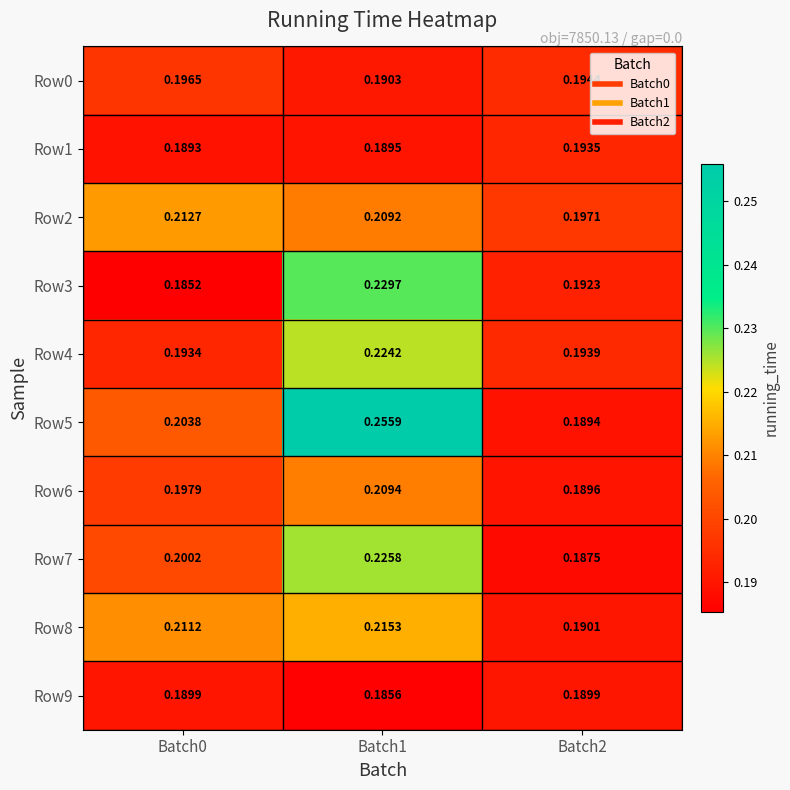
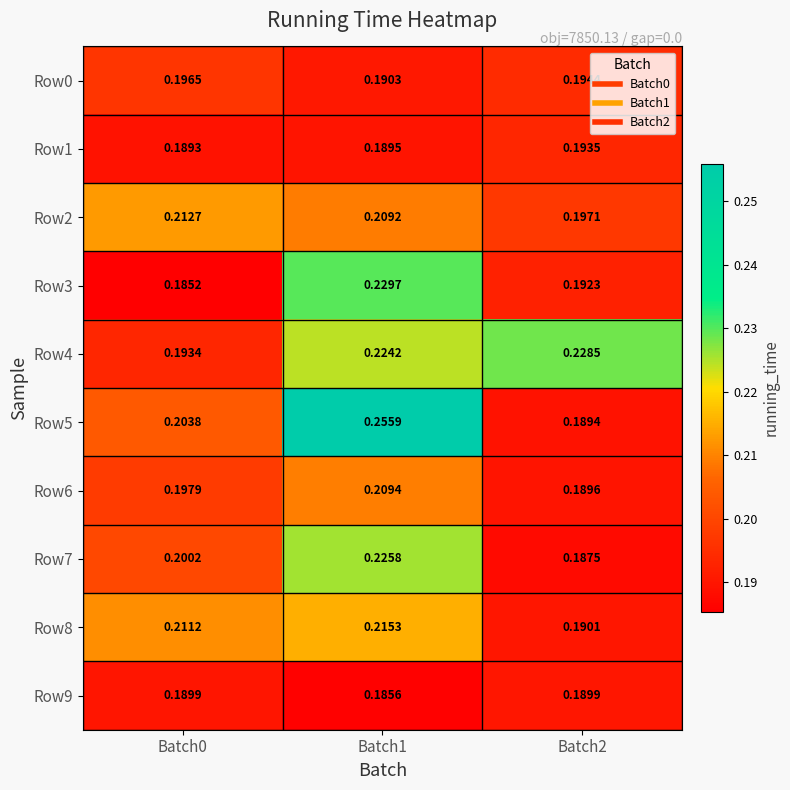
  {
    "Row0": {
      "Batch0": 0.1965,
      "Batch1": 0.1903
    },
    "Row1": {
      "Batch0": 0.1893,
      "Batch1": 0.1895,
      "Batch2": 0.1935
    },
    "Row2": {
      "Batch0": 0.2127,
      "Batch1": 0.2092,
      "Batch2": 0.1971
    },
    "Row3": {
      "Batch0": 0.1852,
      "Batch1": 0.2297,
      "Batch2": 0.1923
    },
    "Row4": {
      "Batch0": 0.1934,
      "Batch1": 0.2242,
-     "Batch2": 0.1939
+     "Batch2": 0.2285
    },
    "Row5": {
      "Batch0": 0.2038,
      "Batch1": 0.2559,
      "Batch2": 0.1894
    },
    "Row6": {
      "Batch0": 0.1979,
      "Batch1": 0.2094,
      "Batch2": 0.1896
    },
    "Row7": {
      "Batch0": 0.2002,
      "Batch1": 0.2258,
      "Batch2": 0.1875
    },
    "Row8": {
      "Batch0": 0.2112,
      "Batch1": 0.2153,
      "Batch2": 0.1901
    },
    "Row9": {
      "Batch0": 0.1899,
      "Batch1": 0.1856,
      "Batch2": 0.1899
    }
  }
